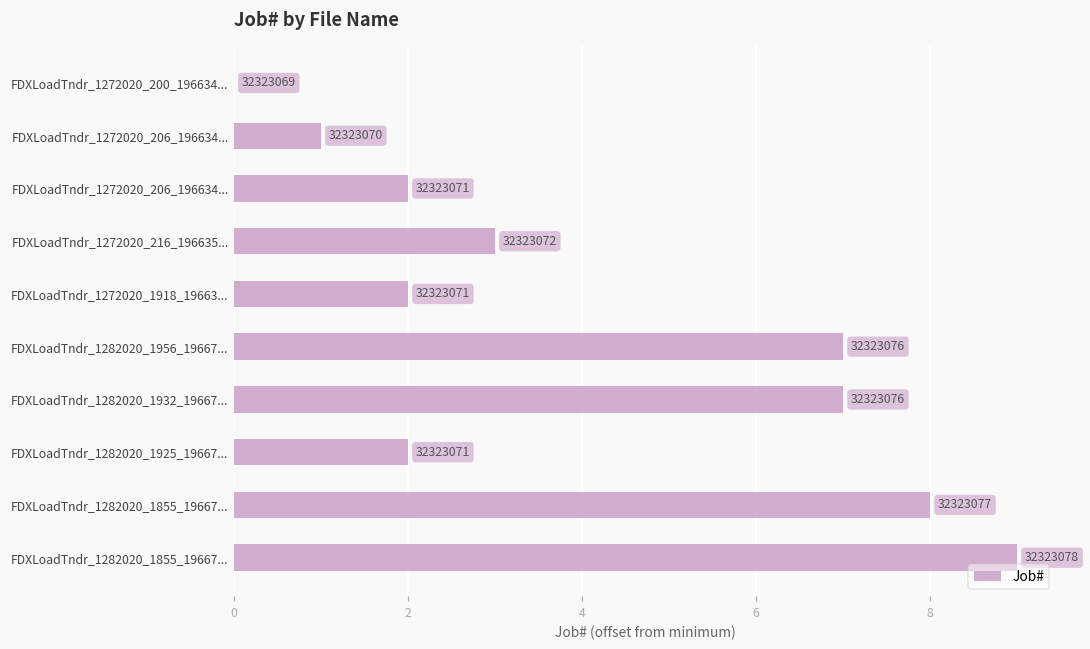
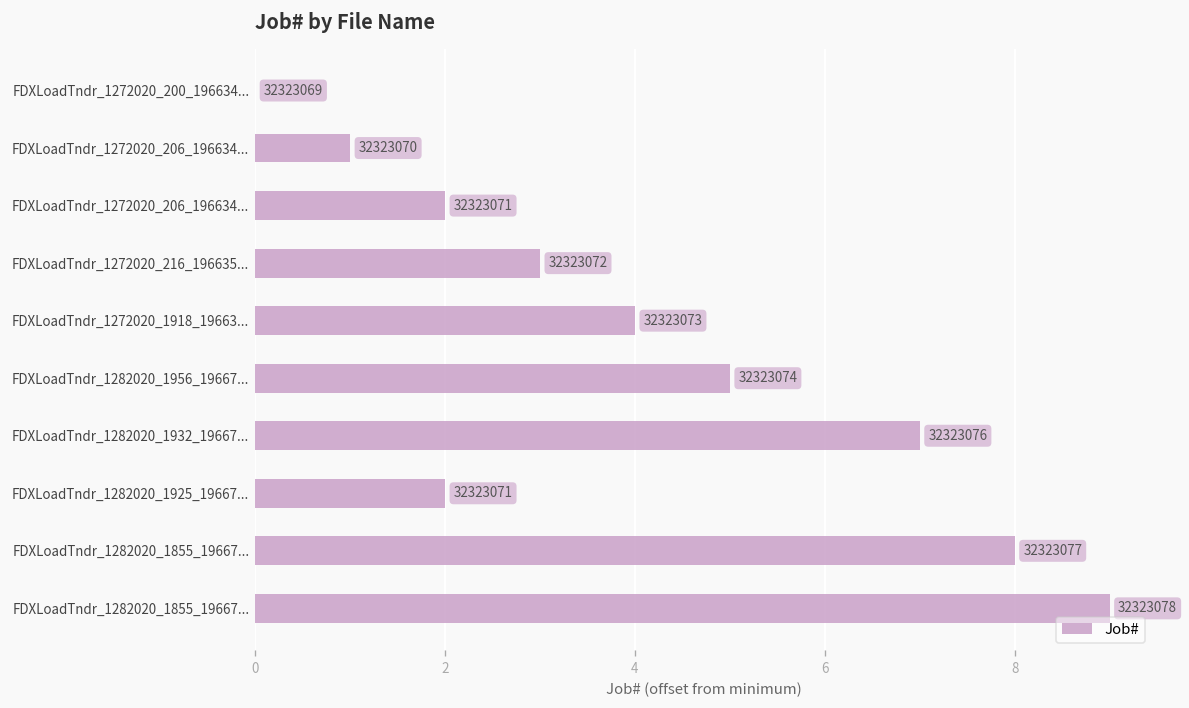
  {
-   "FDXLoadTndr_1272020_1918_19663...": 32323071,
-   "FDXLoadTndr_1282020_1956_19667...": 32323076
+   "FDXLoadTndr_1272020_1918_19663...": 32323073,
+   "FDXLoadTndr_1282020_1956_19667...": 32323074
  }
